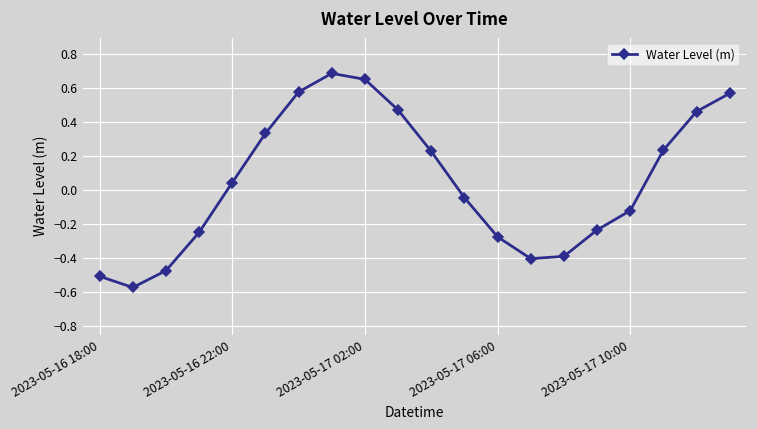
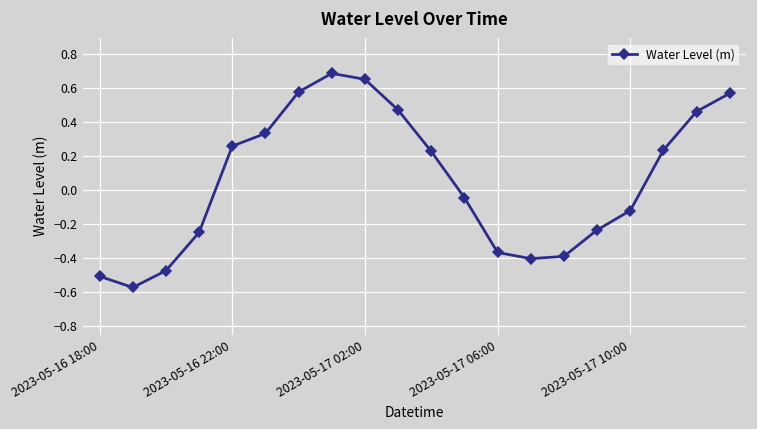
  {
    "2023-05-16 18:00": -0.51,
-   "2023-05-16 22:00": 0.05,
+   "2023-05-16 22:00": 0.26,
    "2023-05-17 02:00": 0.65,
-   "2023-05-17 06:00": -0.27,
+   "2023-05-17 06:00": -0.37,
    "2023-05-17 10:00": -0.12
  }
